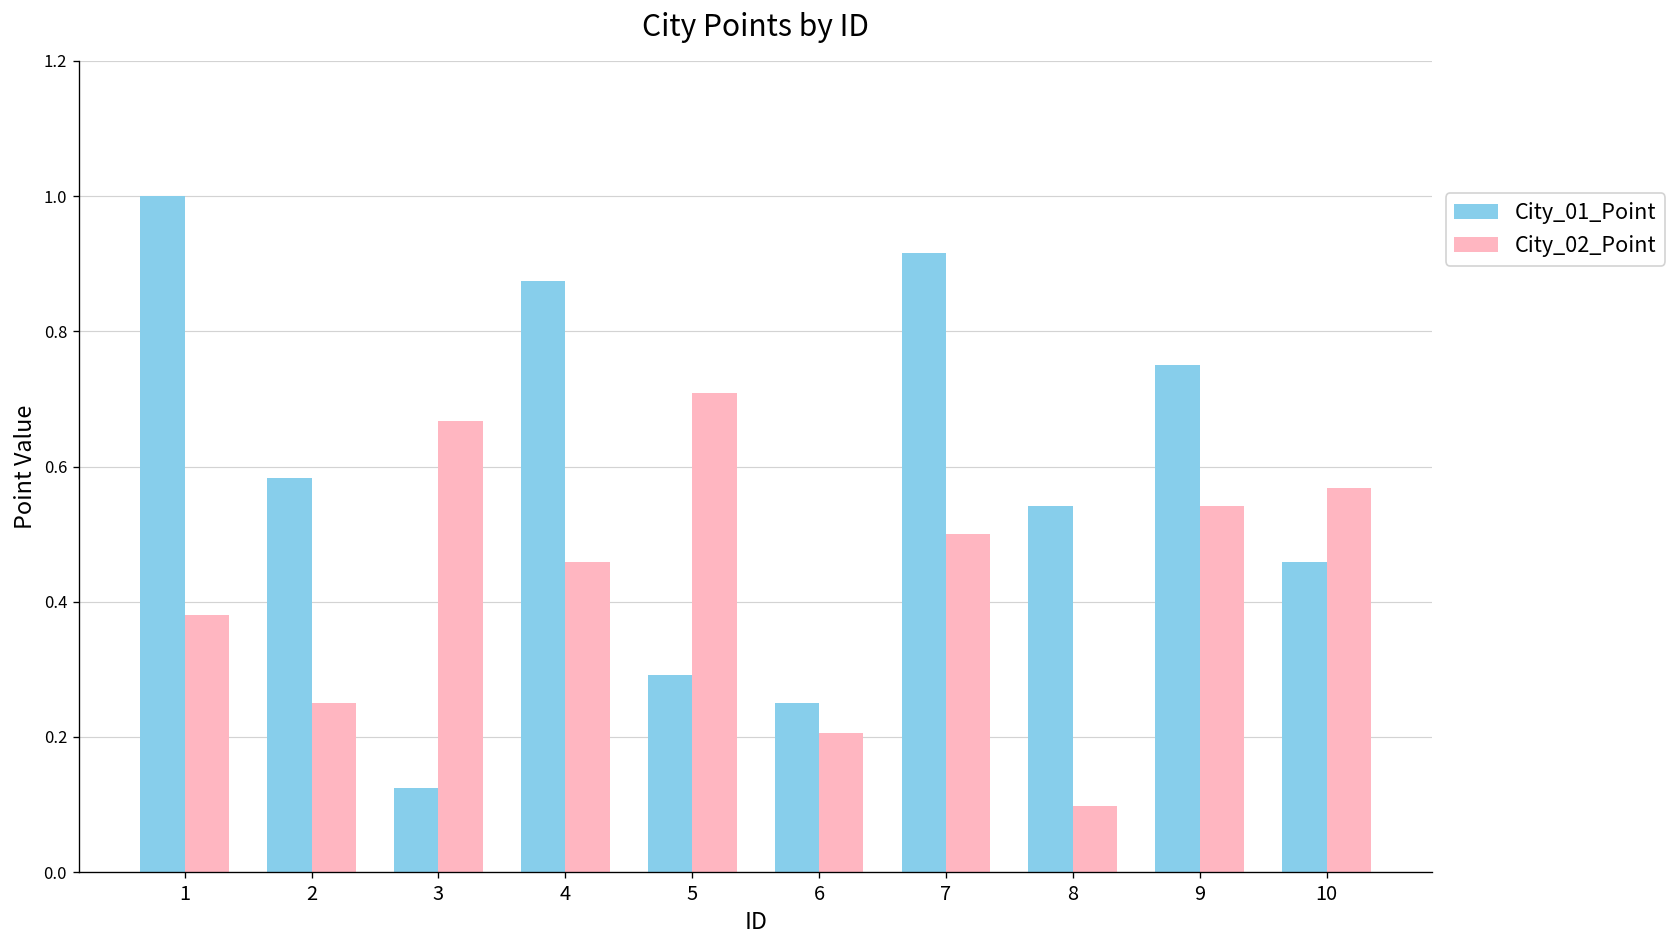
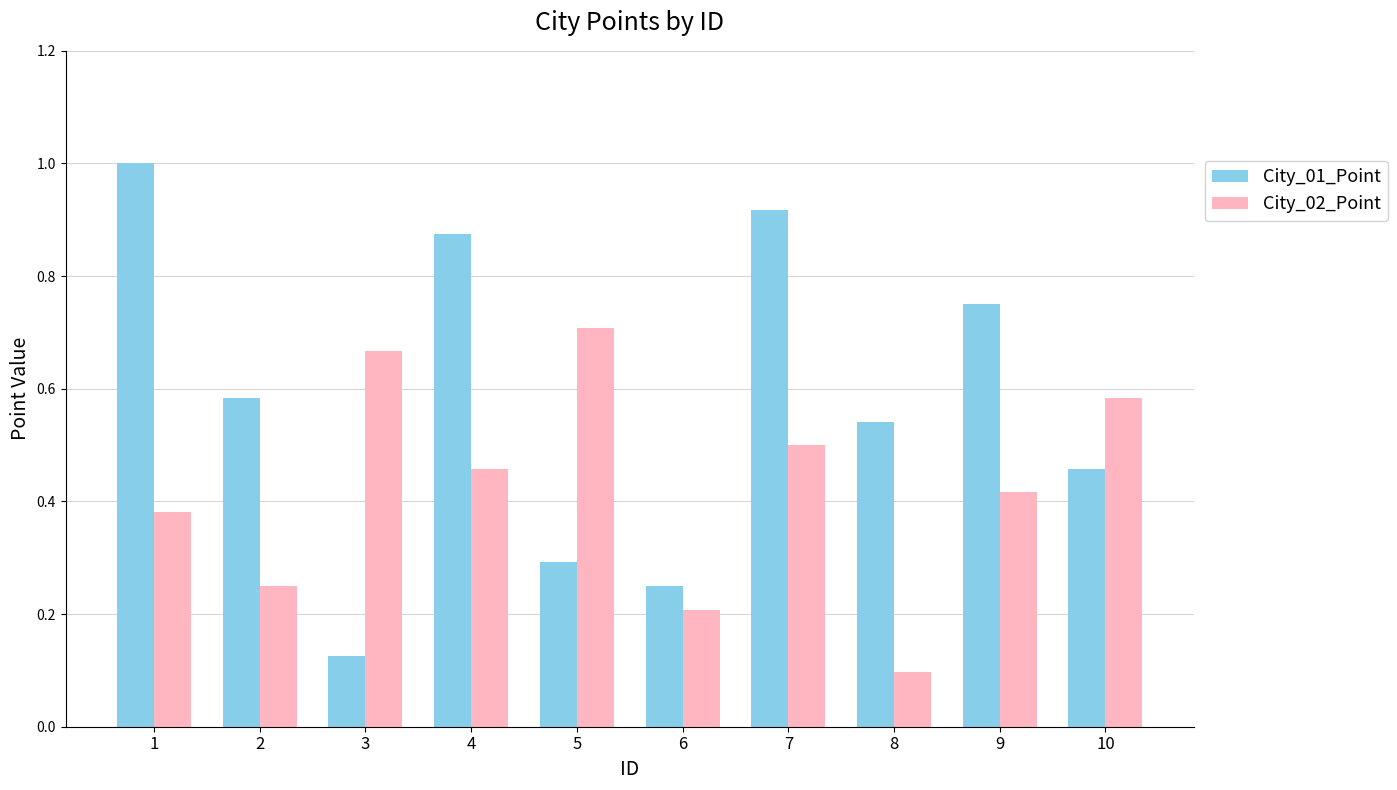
  {
    "City_01_Point": {
      "1": 1.00,
      "2": 0.58,
      "3": 0.13,
      "4": 0.88,
      "5": 0.29,
      "6": 0.25,
      "7": 0.92,
      "8": 0.54,
      "9": 0.75,
      "10": 0.46
    },
    "City_02_Point": {
      "1": 0.38,
      "2": 0.25,
      "3": 0.67,
      "4": 0.46,
      "5": 0.71,
      "6": 0.21,
      "7": 0.50,
      "8": 0.10,
-     "9": 0.54,
-     "10": 0.57
+     "9": 0.42,
+     "10": 0.58
    }
  }
